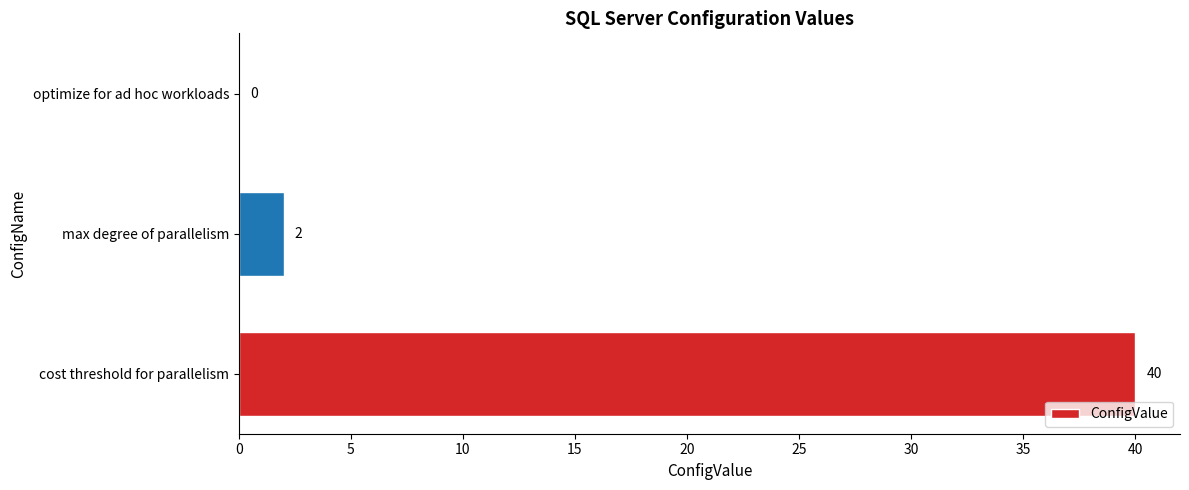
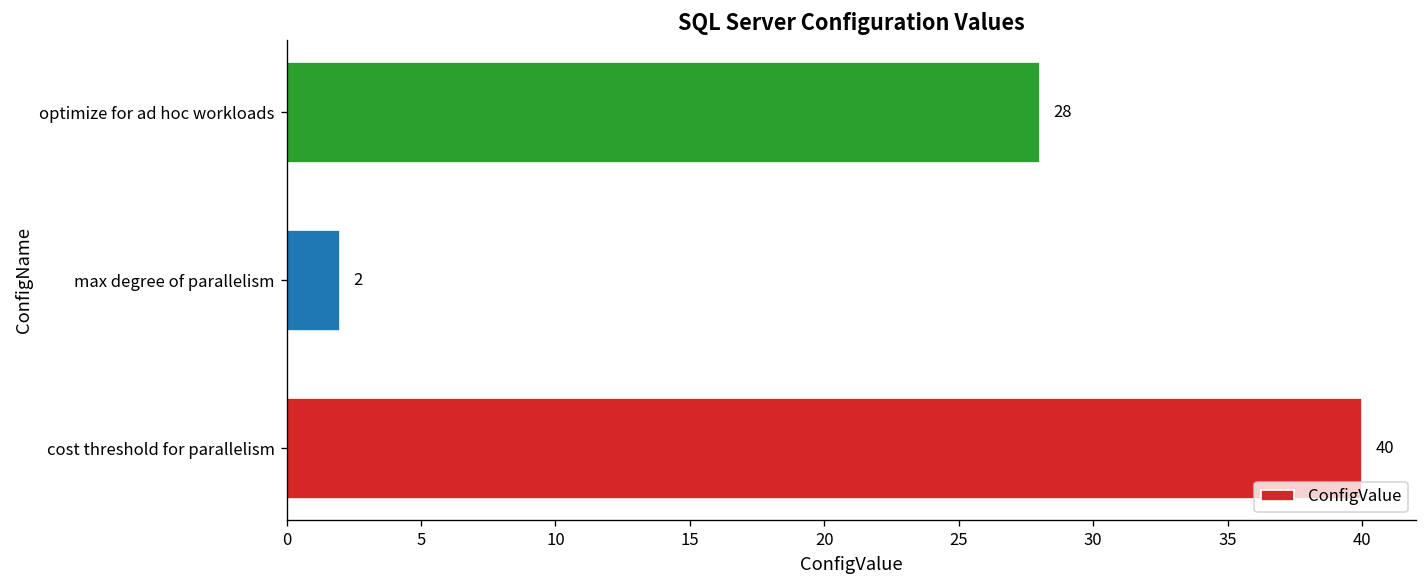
  {
-   "optimize for ad hoc workloads": 0,
+   "optimize for ad hoc workloads": 28,
    "max degree of parallelism": 2,
    "cost threshold for parallelism": 40
  }
